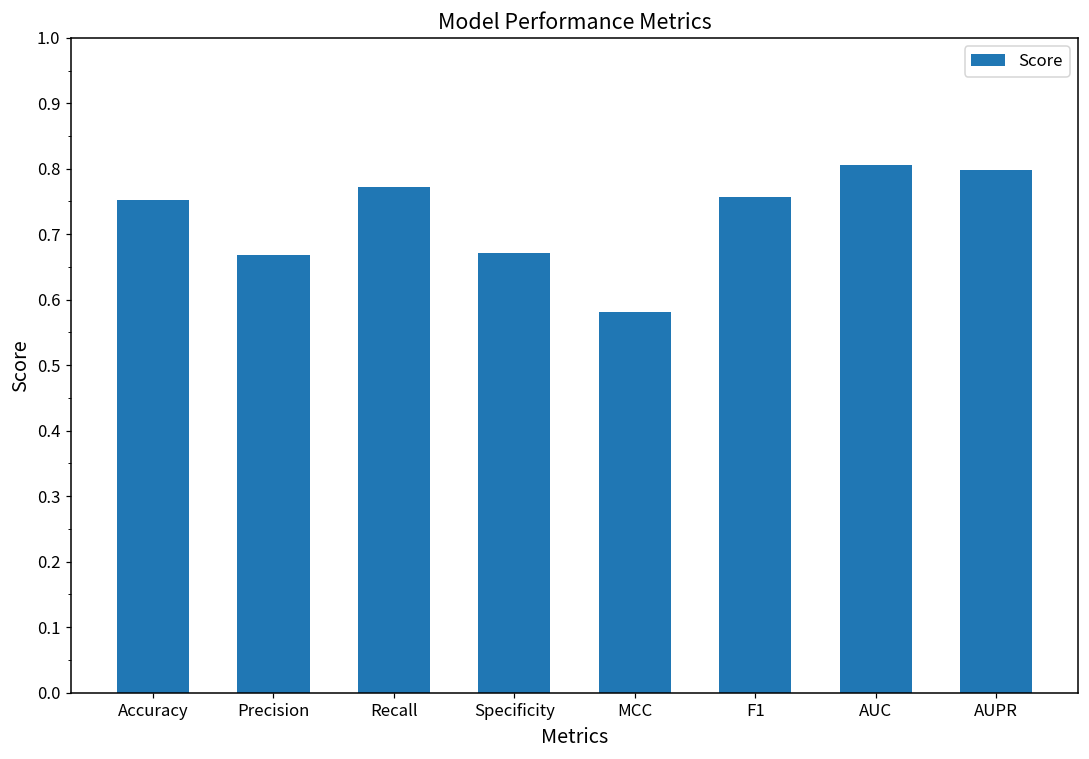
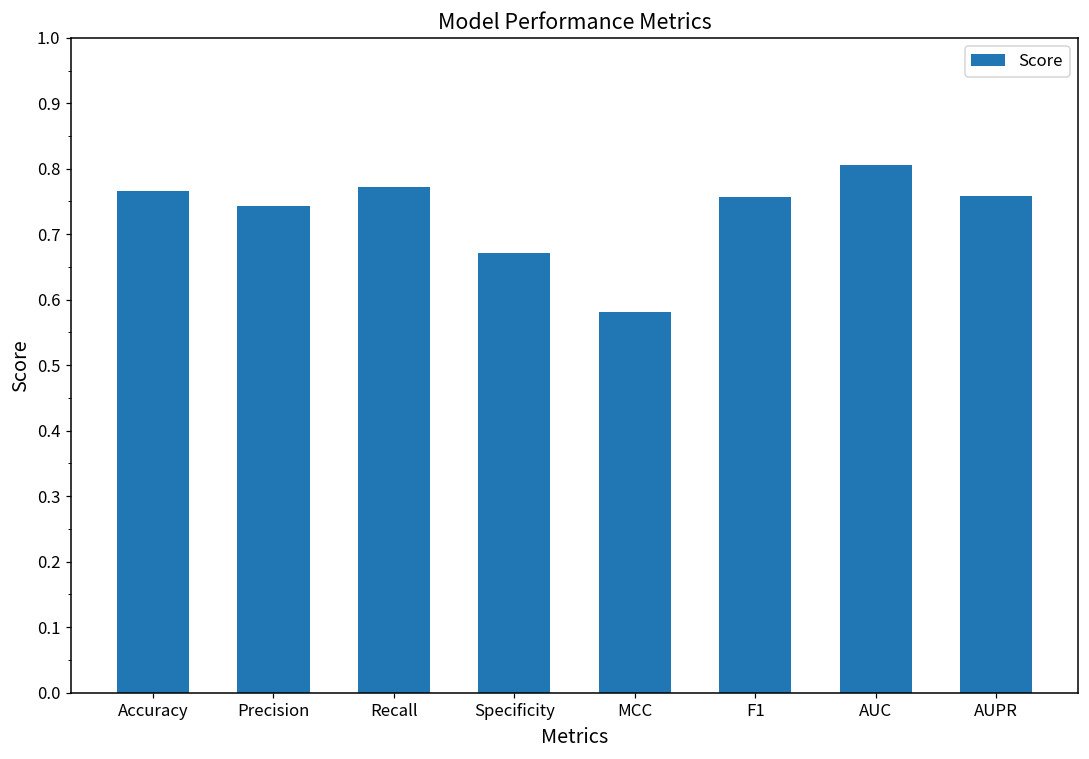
  {
-   "Accuracy": 0.75,
-   "Precision": 0.67,
+   "Accuracy": 0.77,
+   "Precision": 0.74,
    "Recall": 0.77,
    "Specificity": 0.67,
    "MCC": 0.58,
    "F1": 0.76,
    "AUC": 0.81,
-   "AUPR": 0.80
+   "AUPR": 0.76
  }
